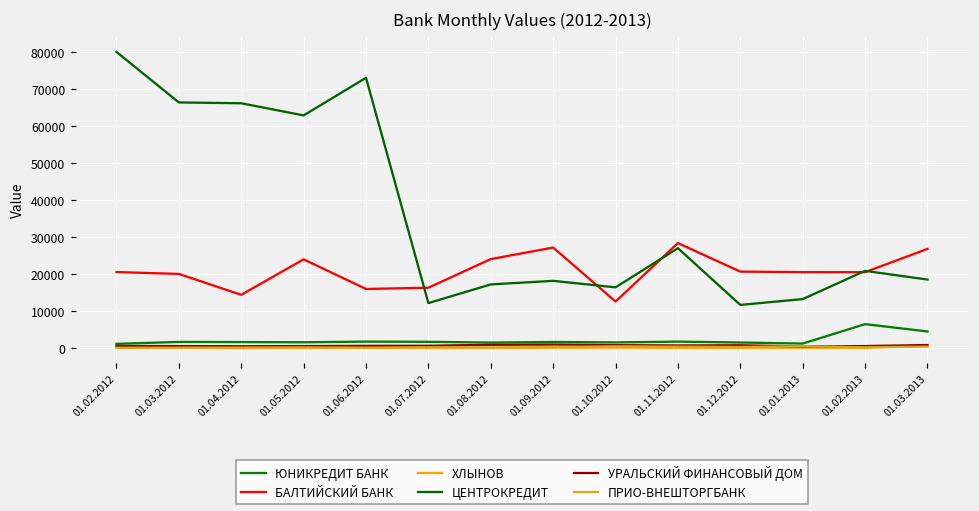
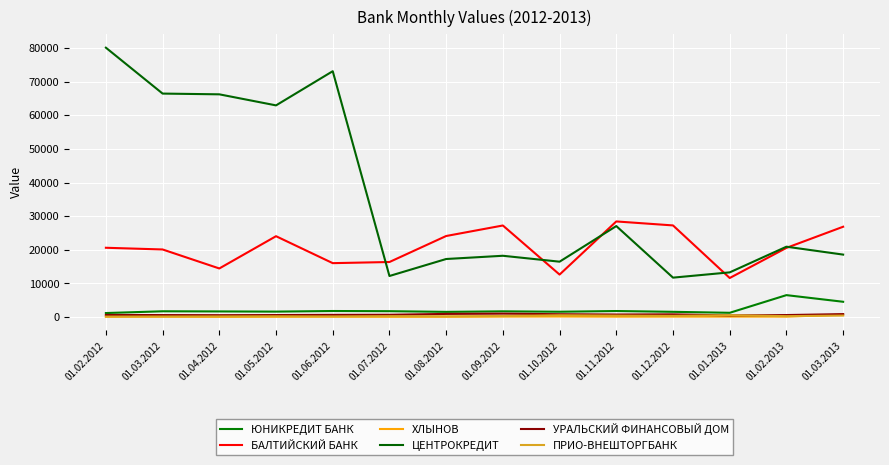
  {
    "БАЛТИЙСКИЙ БАНК": {
      "01.02.2012": 21000,
      "01.03.2012": 20000,
      "01.04.2012": 14000,
      "01.05.2012": 24000,
      "01.06.2012": 16000,
      "01.07.2012": 16000,
      "01.08.2012": 24000,
      "01.09.2012": 27000,
      "01.10.2012": 13000,
      "01.11.2012": 28000,
-     "01.12.2012": 21000,
-     "01.01.2013": 21000,
+     "01.12.2012": 27000,
+     "01.01.2013": 12000,
      "01.03.2013": 27000
    }
  }
